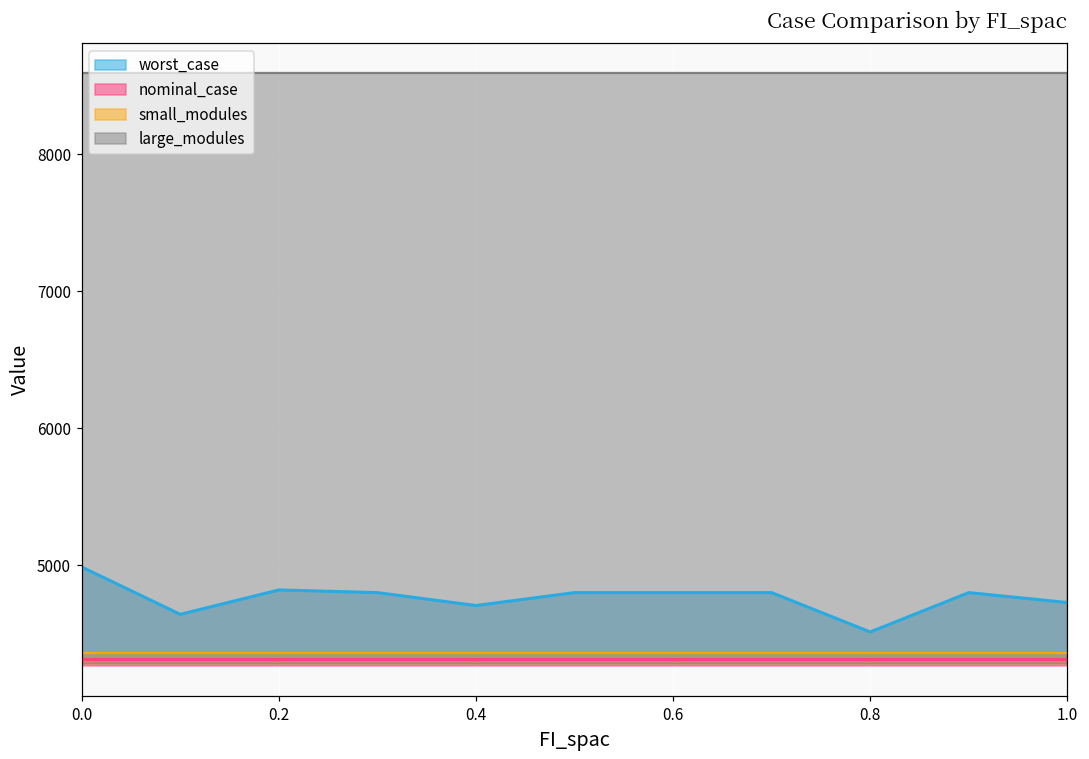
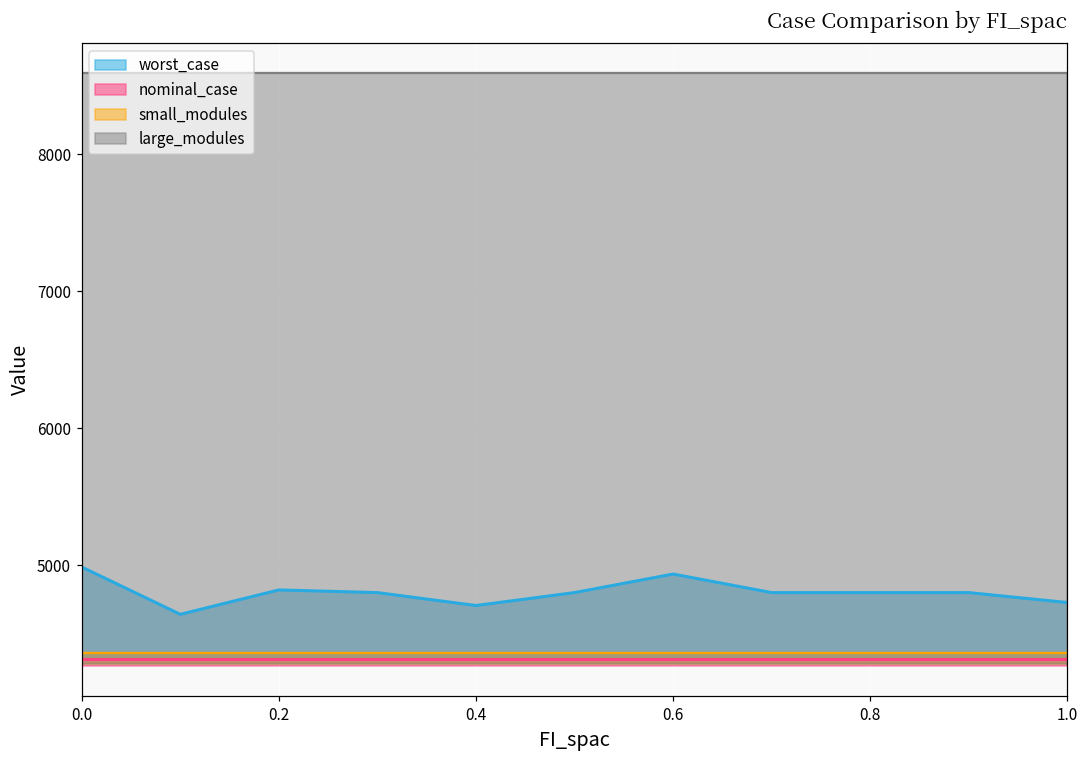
  {
    "worst_case": {
      "0.0": 4990,
      "0.2": 4820,
      "0.4": 4710,
-     "0.6": 4800,
-     "0.8": 4510,
+     "0.6": 4940,
+     "0.8": 4800,
      "1.0": 4730
    },
    "nominal_case": {
      "0.0": 4310,
      "0.2": 4310,
      "0.4": 4310,
      "0.6": 4310,
      "0.8": 4310,
      "1.0": 4310
    },
    "small_modules": {
      "0.0": 4360,
      "0.2": 4360,
      "0.4": 4360,
      "0.6": 4360,
      "0.8": 4360,
      "1.0": 4360
    },
    "large_modules": {
      "0.0": 8590,
      "0.2": 8590,
      "0.4": 8590,
      "0.6": 8590,
      "0.8": 8590,
      "1.0": 8590
    }
  }
